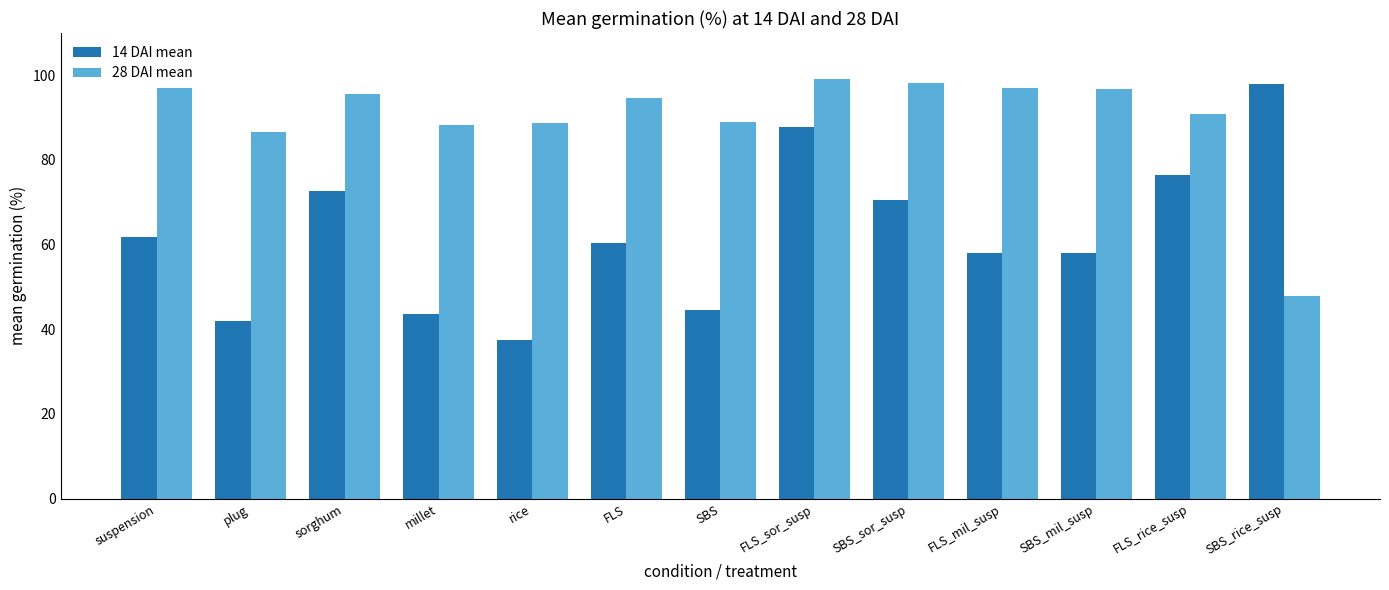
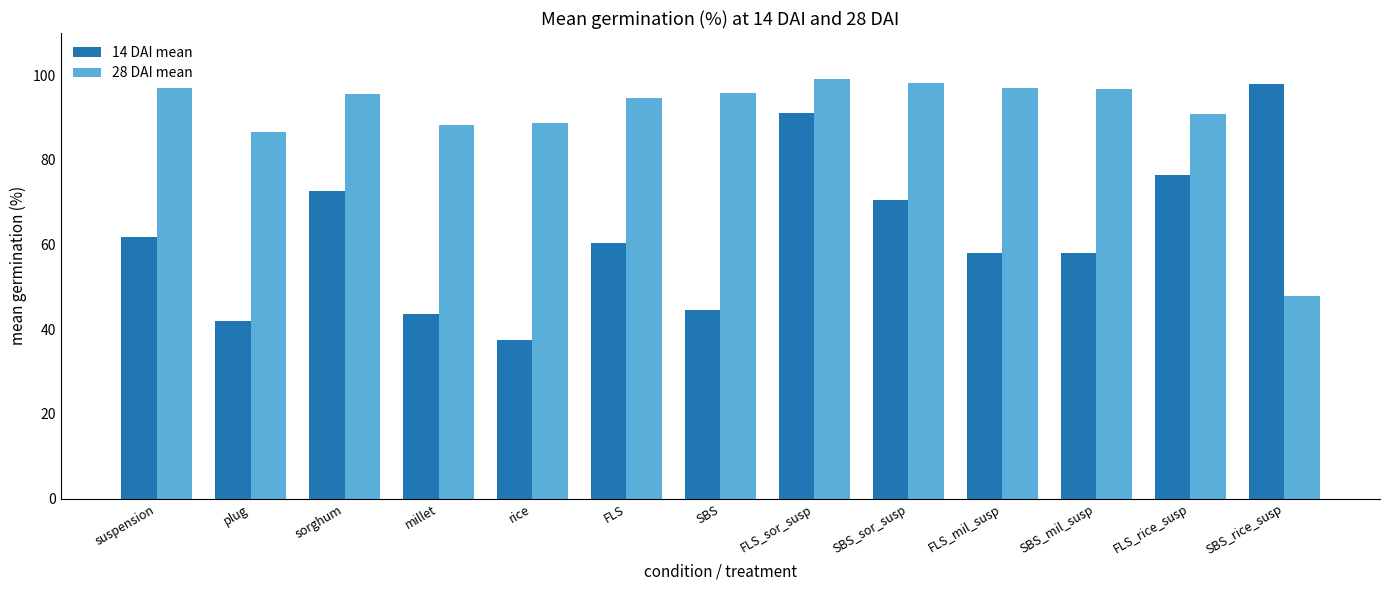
  {
    "14 DAI mean": {
      "suspension": 62,
      "plug": 42,
      "sorghum": 73,
      "millet": 44,
      "rice": 37,
      "FLS": 60,
      "SBS": 44,
-     "FLS_sor_susp": 88,
+     "FLS_sor_susp": 91,
      "SBS_sor_susp": 71,
      "FLS_mil_susp": 58,
      "SBS_mil_susp": 58,
      "FLS_rice_susp": 76,
      "SBS_rice_susp": 98
    },
    "28 DAI mean": {
      "suspension": 97,
      "plug": 87,
      "sorghum": 96,
      "millet": 88,
      "rice": 89,
      "FLS": 95,
-     "SBS": 89,
+     "SBS": 96,
      "FLS_sor_susp": 99,
      "SBS_sor_susp": 98,
      "FLS_mil_susp": 97,
      "SBS_mil_susp": 97,
      "FLS_rice_susp": 91,
      "SBS_rice_susp": 48
    }
  }
